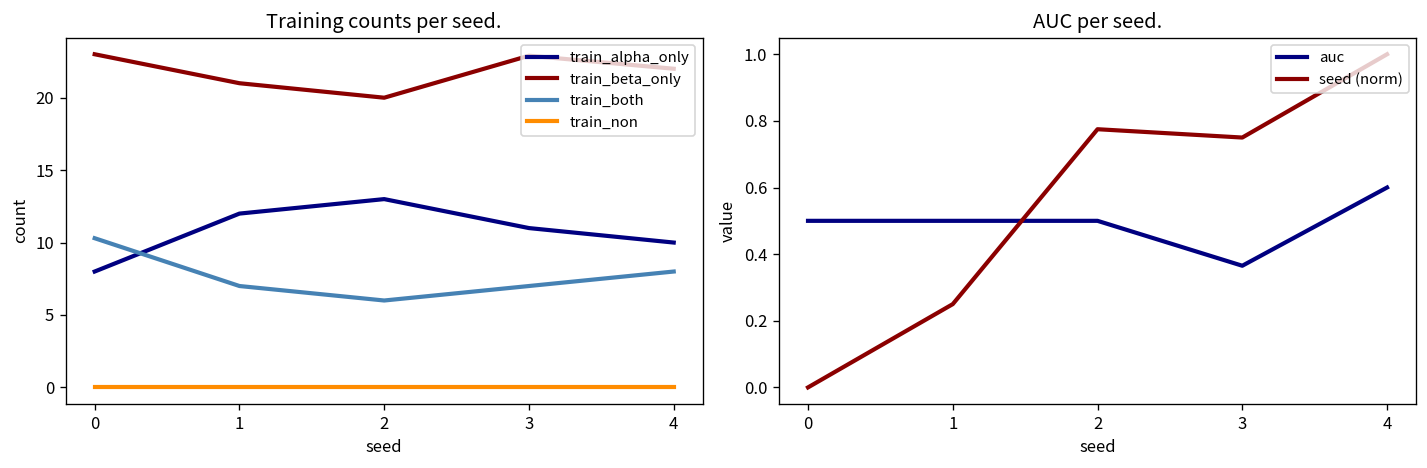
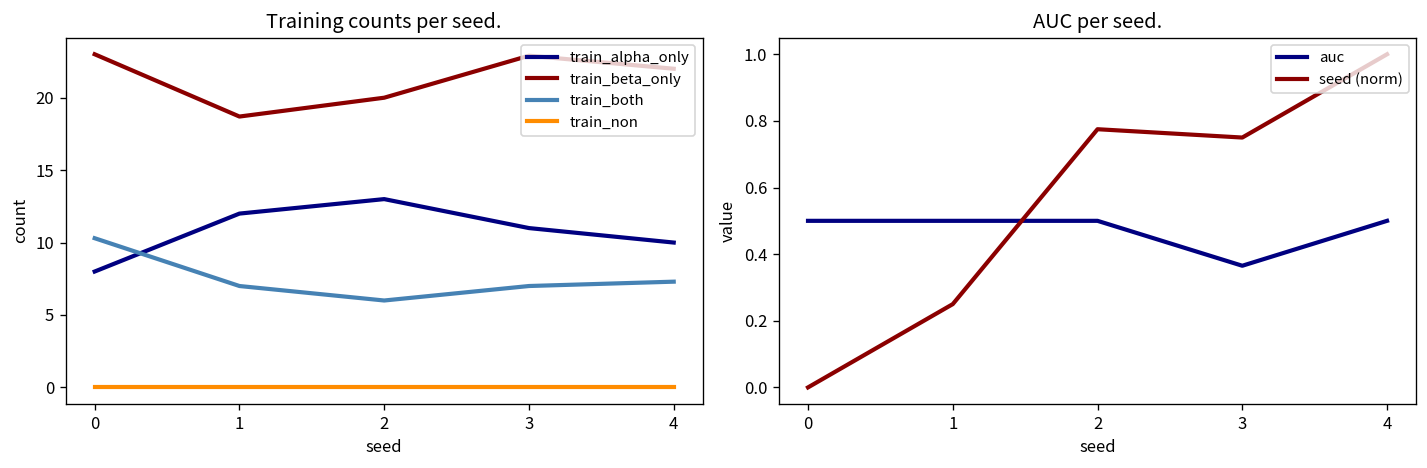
  {
    "Training counts per seed.": {
      "train_alpha_only": {
        "0": 8.0,
        "1": 12.0,
        "2": 13.0,
        "3": 11.0,
        "4": 10.0
      },
      "train_beta_only": {
        "0": 23.0,
-       "1": 21.0,
+       "1": 18.7,
        "2": 20.0
      },
      "train_both": {
        "0": 10.3,
        "1": 7.0,
        "2": 6.0,
        "3": 7.0,
-       "4": 8.0
+       "4": 7.3
      },
      "train_non": {
        "0": 0.0,
        "1": 0.0,
        "2": 0.0,
        "3": 0.0,
        "4": 0.0
      }
    },
    "AUC per seed.": {
      "auc": {
        "0": 0.5,
        "1": 0.5,
        "2": 0.5,
        "3": 0.37,
-       "4": 0.6
+       "4": 0.5
      },
      "seed (norm)": {
        "0": 0.0,
        "1": 0.25,
        "2": 0.78,
        "3": 0.75
      }
    }
  }
